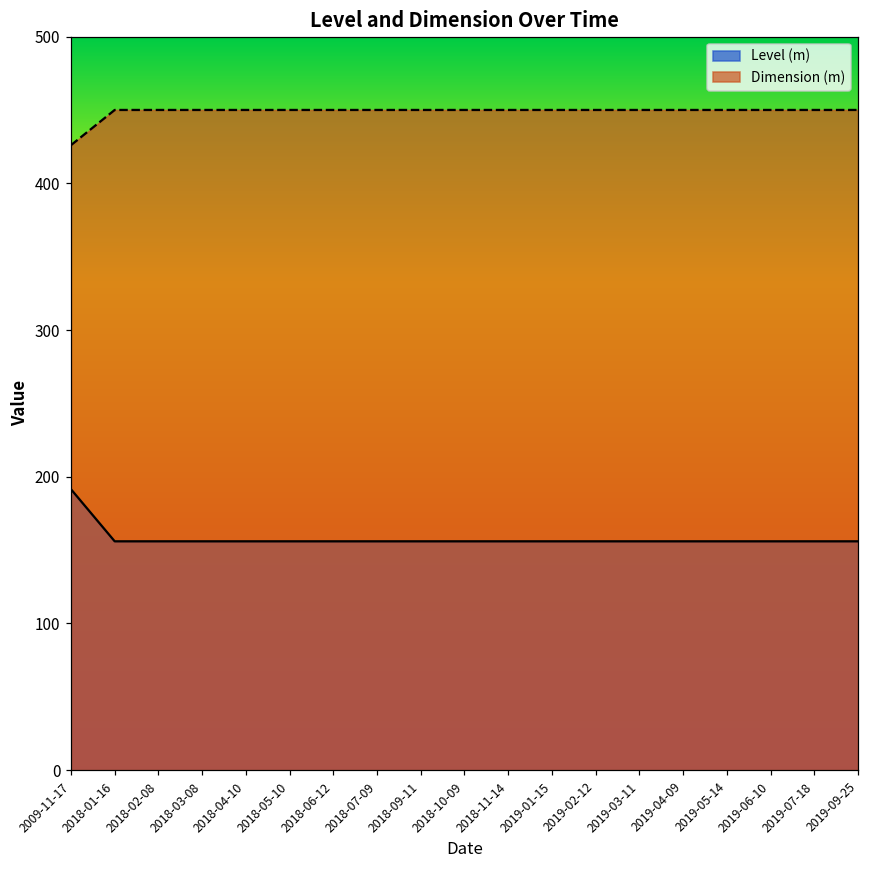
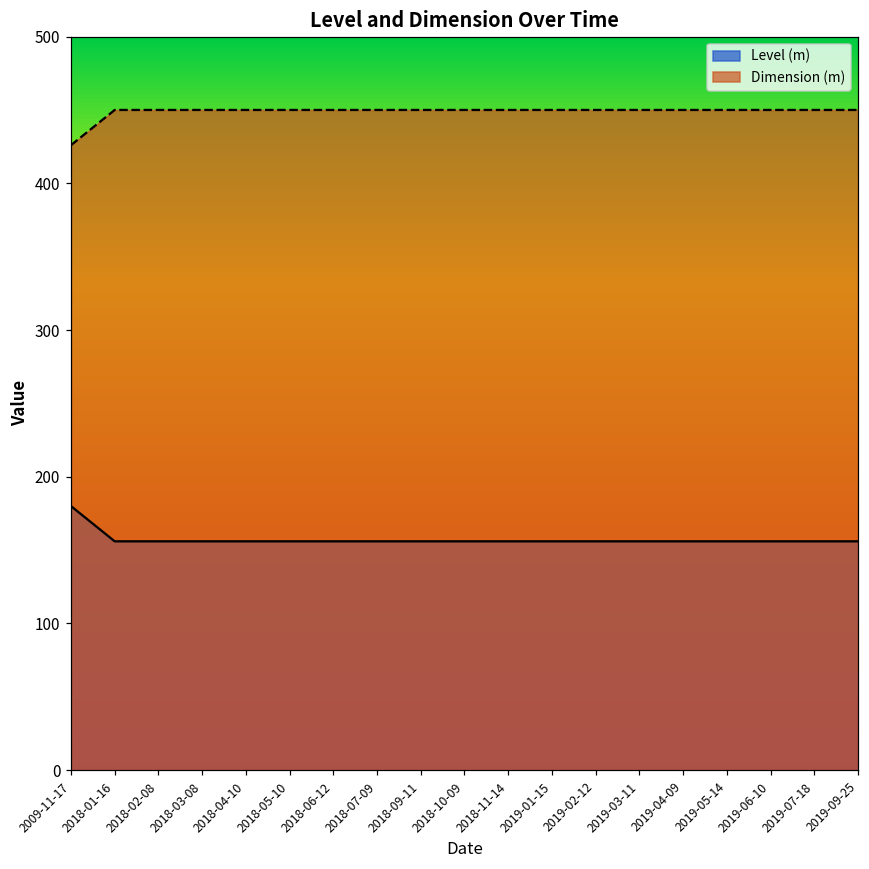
  {
    "Level (m)": {
-     "2009-11-17": 192,
+     "2009-11-17": 180,
      "2018-01-16": 156,
      "2018-02-08": 156,
      "2018-03-08": 156,
      "2018-04-10": 156,
      "2018-05-10": 156,
      "2018-06-12": 156,
      "2018-07-09": 156,
      "2018-09-11": 156,
      "2018-10-09": 156,
      "2018-11-14": 156,
      "2019-01-15": 156,
      "2019-02-12": 156,
      "2019-03-11": 156,
      "2019-04-09": 156,
      "2019-05-14": 156,
      "2019-06-10": 156,
      "2019-07-18": 156,
      "2019-09-25": 156
    },
    "Dimension (m)": {
      "2009-11-17": 426,
      "2018-01-16": 450,
      "2018-02-08": 450,
      "2018-03-08": 450,
      "2018-04-10": 450,
      "2018-05-10": 450,
      "2018-06-12": 450,
      "2018-07-09": 450,
      "2018-09-11": 450,
      "2018-10-09": 450,
      "2018-11-14": 450,
      "2019-01-15": 450,
      "2019-02-12": 450,
      "2019-03-11": 450,
      "2019-04-09": 450,
      "2019-05-14": 450,
      "2019-06-10": 450,
      "2019-07-18": 450,
      "2019-09-25": 450
    }
  }
